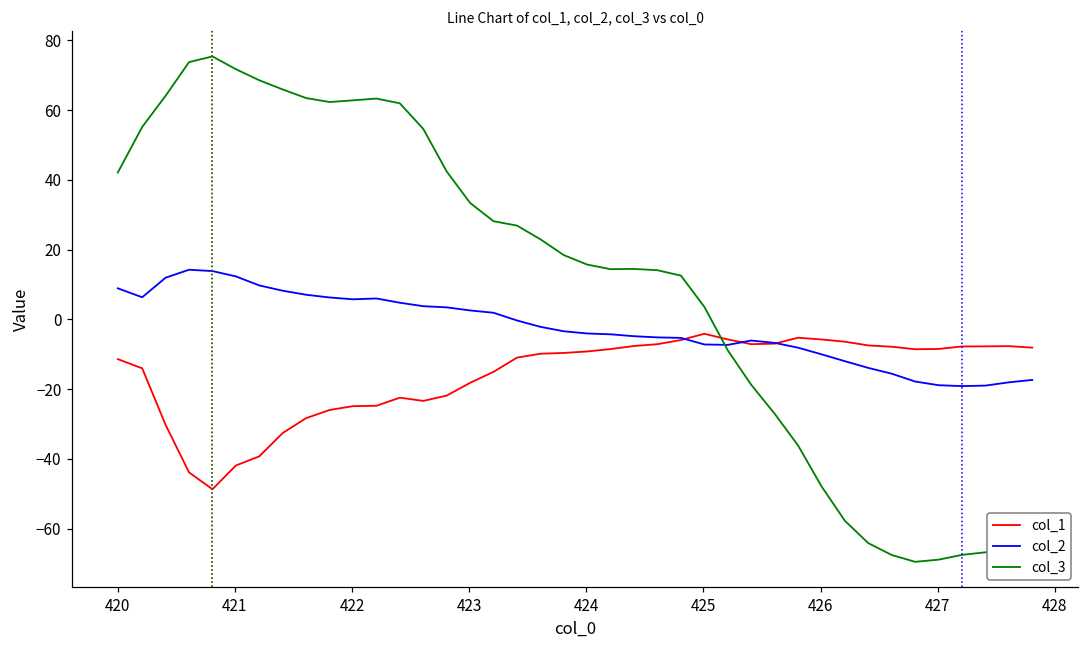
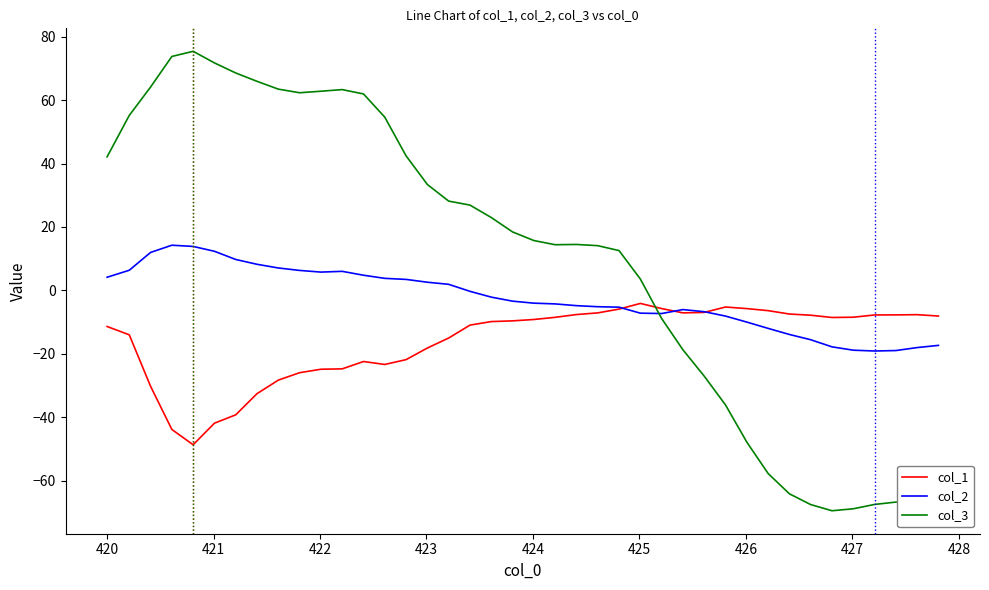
  {
    "col_1": {
      "420": -11
    },
    "col_2": {
-     "420": 9
+     "420": 4
    },
    "col_3": {
      "420": 42
    }
  }
